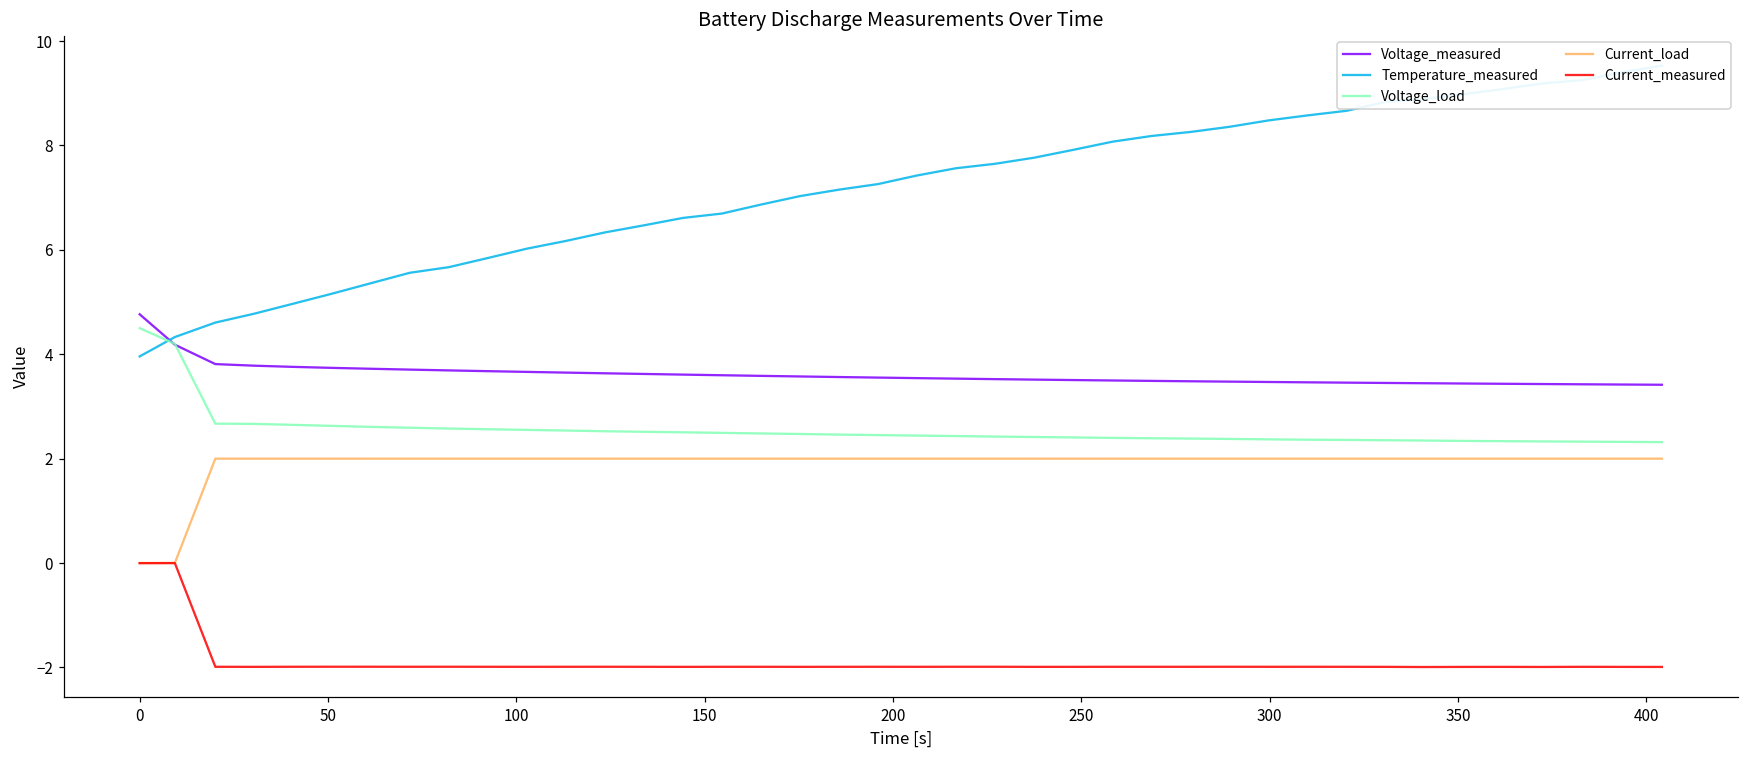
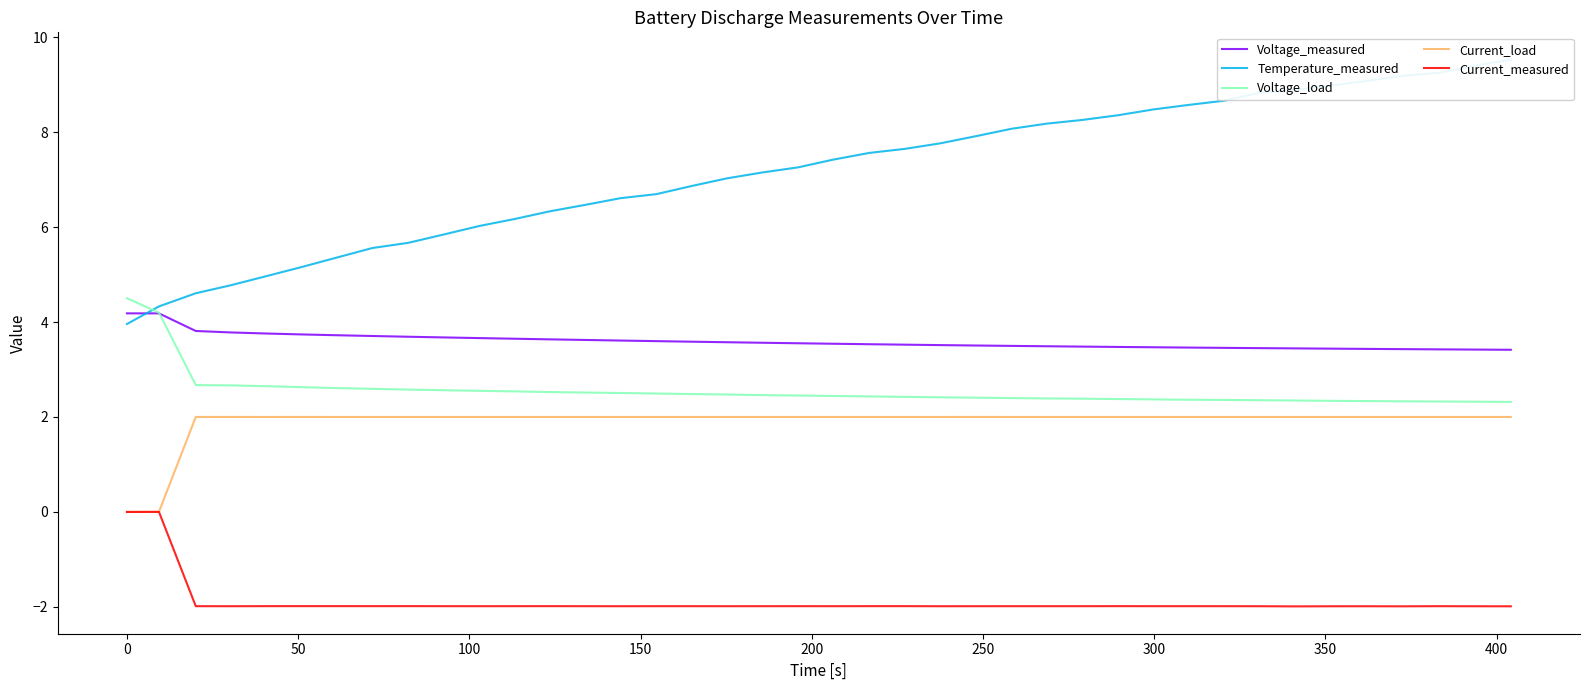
  {
    "Voltage_measured": {
-     "0": 4.8
+     "0": 4.2
    },
    "Temperature_measured": {
      "0": 4.0
    },
    "Voltage_load": {
      "0": 4.5
    }
  }
